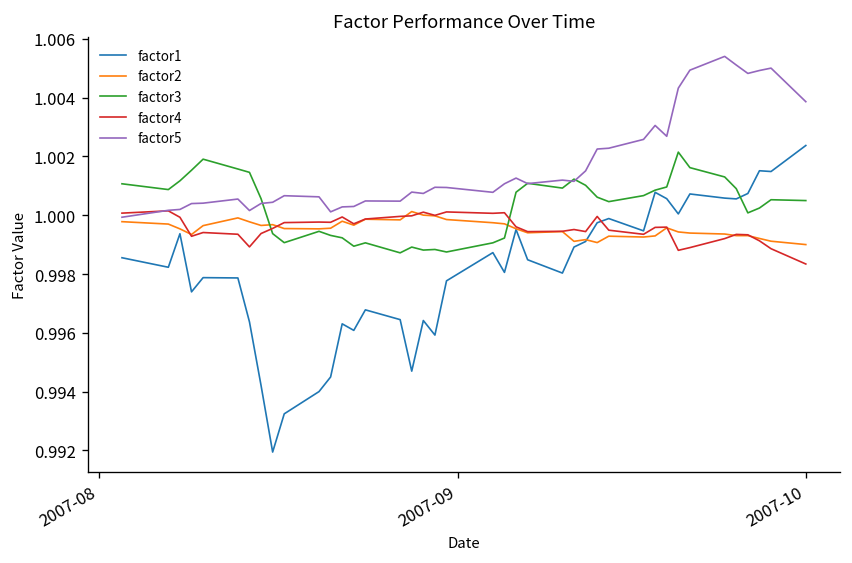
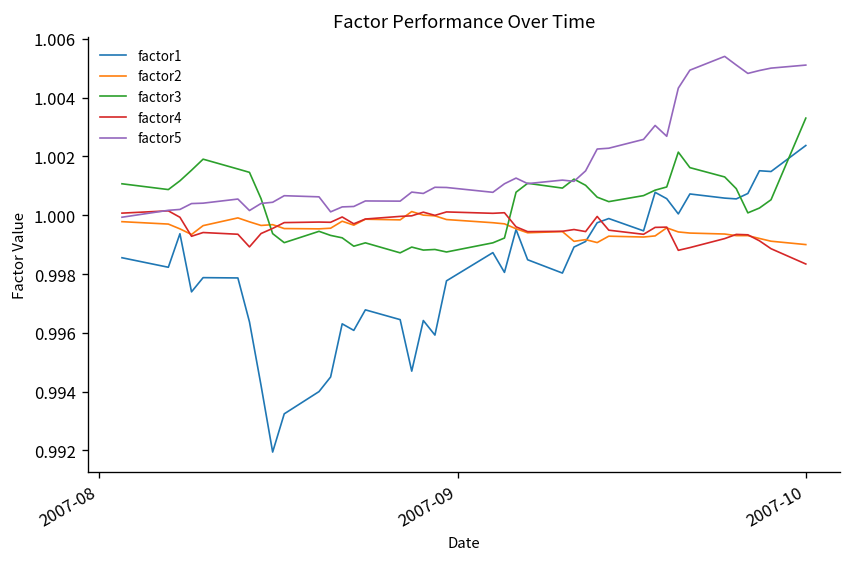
  {
    "factor1": {
      "2007-10": 1.0024
    },
    "factor2": {
      "2007-10": 0.9990
    },
    "factor3": {
-     "2007-10": 1.0005
+     "2007-10": 1.0033
    },
    "factor4": {
      "2007-10": 0.9983
    },
    "factor5": {
-     "2007-10": 1.0039
+     "2007-10": 1.0051
    }
  }
